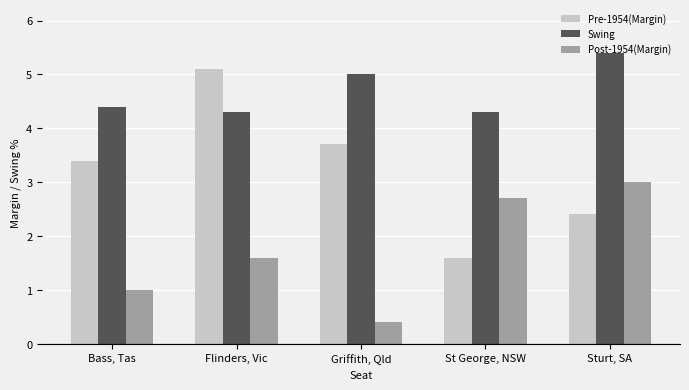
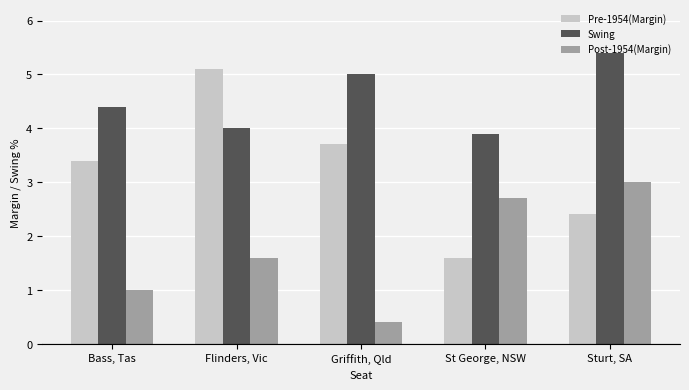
  {
    "Pre-1954(Margin)": {
      "Bass, Tas": 3.4,
      "Flinders, Vic": 5.1,
      "Griffith, Qld": 3.7,
      "St George, NSW": 1.6,
      "Sturt, SA": 2.4
    },
    "Swing": {
      "Bass, Tas": 4.4,
-     "Flinders, Vic": 4.3,
+     "Flinders, Vic": 4.0,
      "Griffith, Qld": 5.0,
-     "St George, NSW": 4.3,
+     "St George, NSW": 3.9,
      "Sturt, SA": 5.4
    },
    "Post-1954(Margin)": {
      "Bass, Tas": 1.0,
      "Flinders, Vic": 1.6,
      "Griffith, Qld": 0.4,
      "St George, NSW": 2.7,
      "Sturt, SA": 3.0
    }
  }
